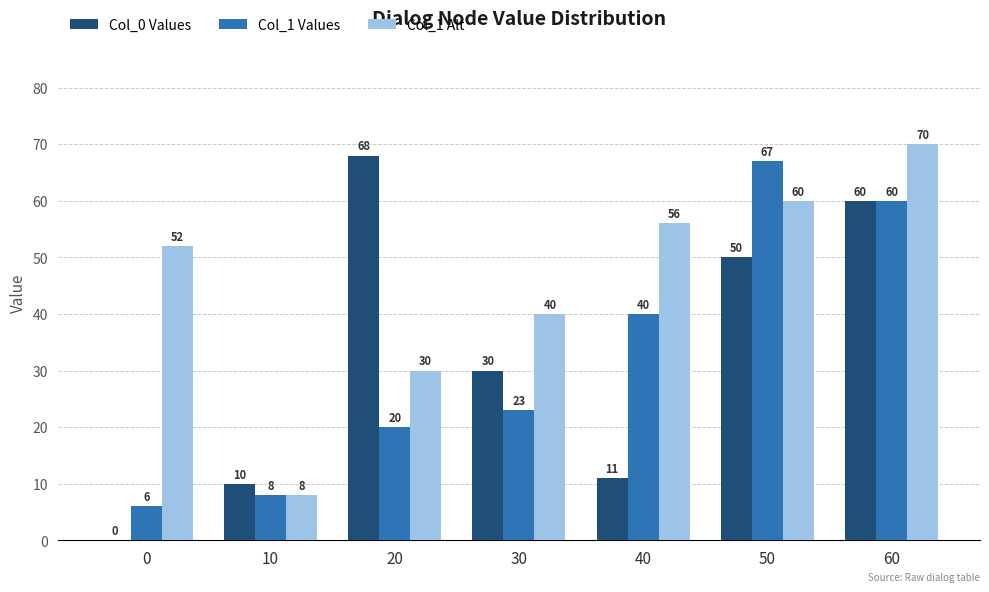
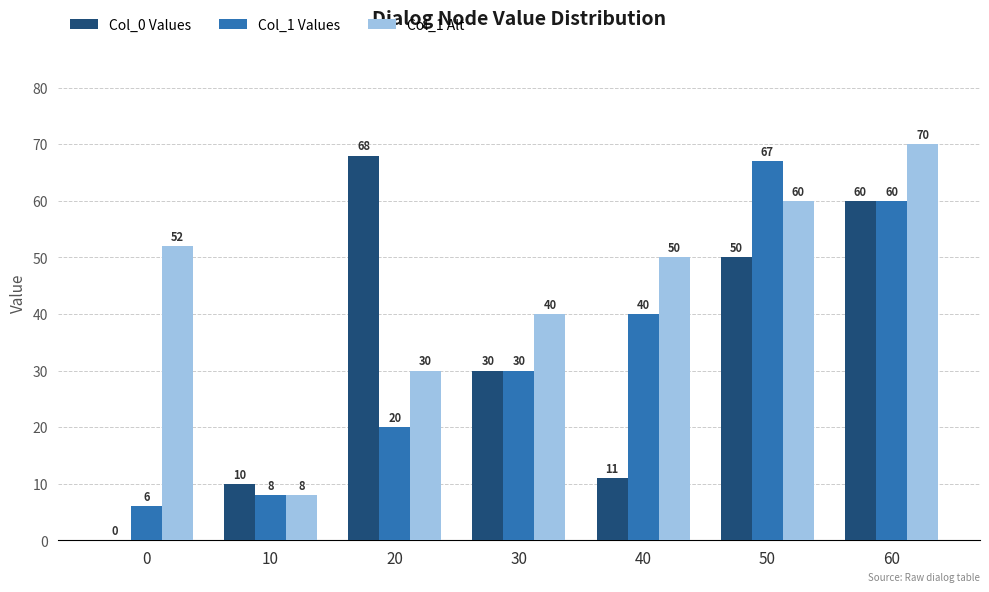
  {
    "Col_0 Values": {
      "0": 0,
      "10": 10,
      "20": 68,
      "30": 30,
      "40": 11,
      "50": 50,
      "60": 60
    },
    "Col_1 Values": {
      "0": 6,
      "10": 8,
      "20": 20,
-     "30": 23,
+     "30": 30,
      "40": 40,
      "50": 67,
      "60": 60
    },
    "Col_1 Alt": {
      "0": 52,
      "10": 8,
      "20": 30,
      "30": 40,
-     "40": 56,
+     "40": 50,
      "50": 60,
      "60": 70
    }
  }
